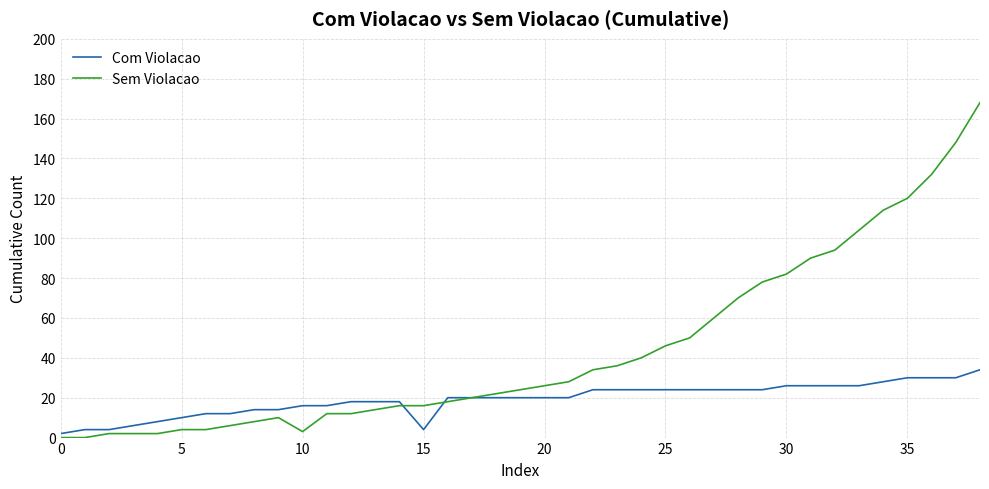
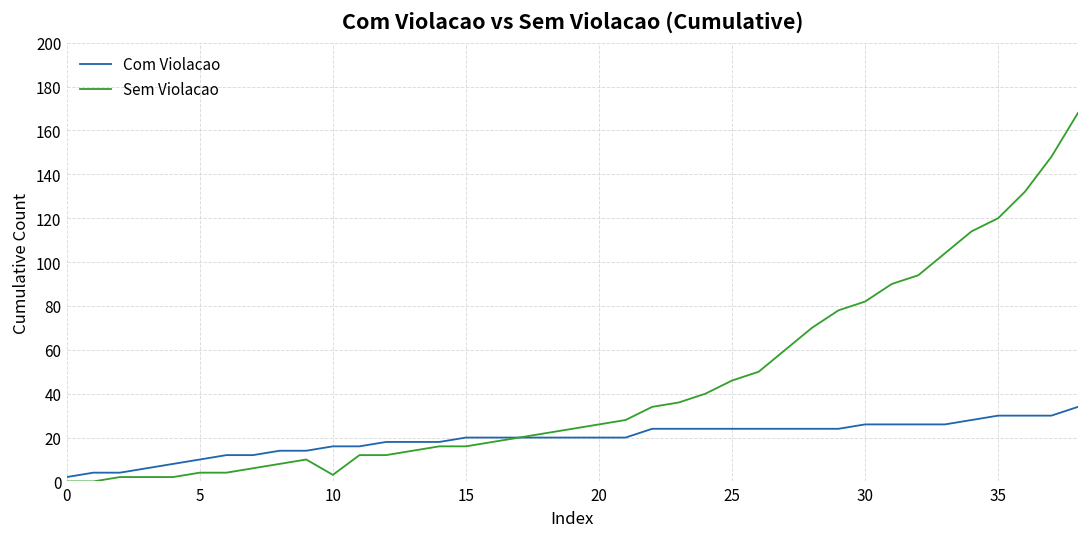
  {
    "Com Violacao": {
      "0": 2,
      "5": 10,
      "10": 16,
-     "15": 4,
+     "15": 20,
      "20": 20,
      "25": 24,
      "30": 26,
      "35": 30
    },
    "Sem Violacao": {
      "0": 0,
      "5": 4,
      "10": 3,
      "15": 16,
      "20": 26,
      "25": 46,
      "30": 82,
      "35": 120
    }
  }
